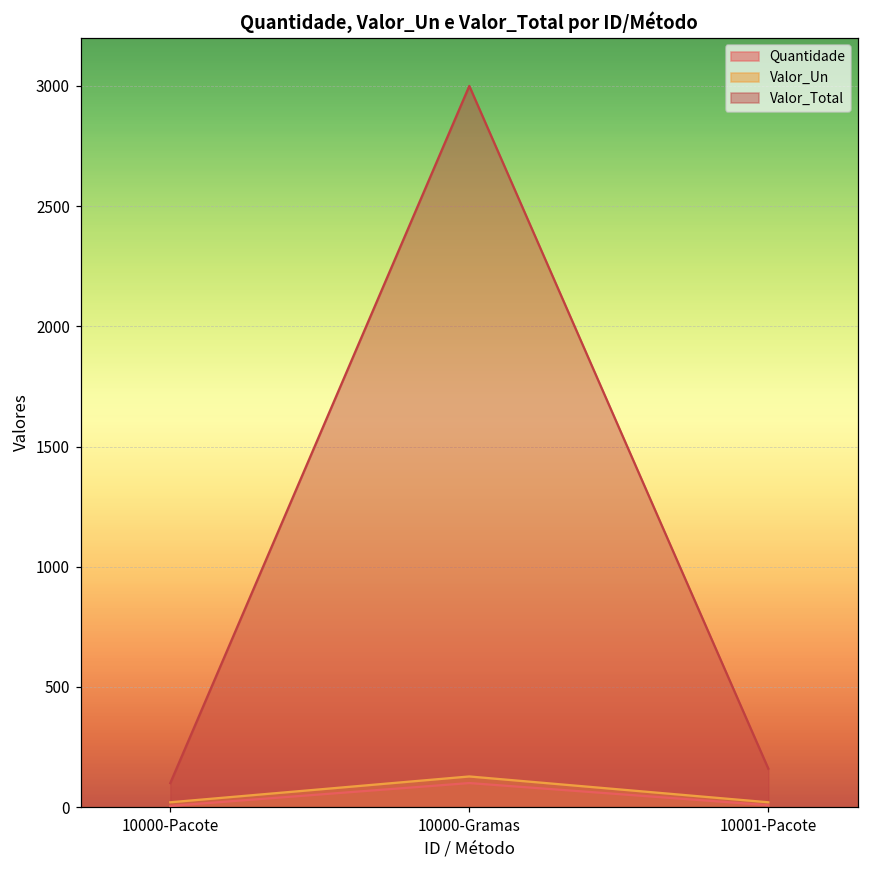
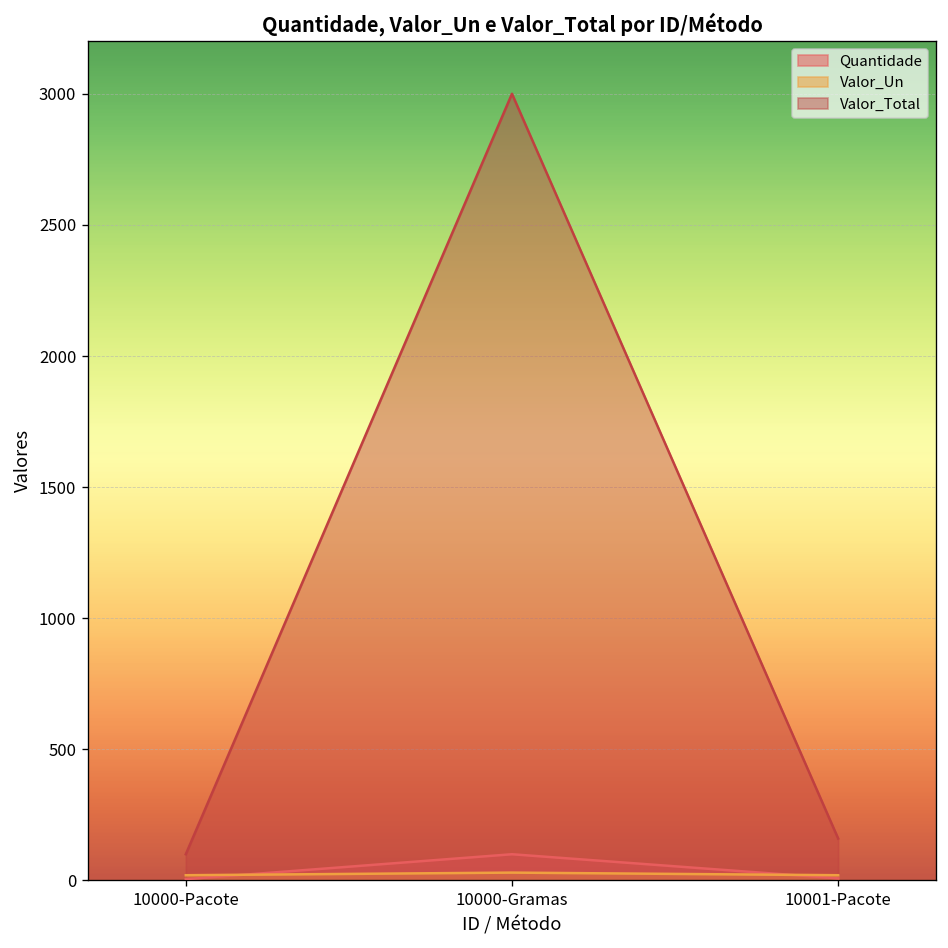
  {
    "Valor_Un": {
      "10000-Pacote": 20,
-     "10000-Gramas": 130,
+     "10000-Gramas": 30,
      "10001-Pacote": 20
    }
  }
